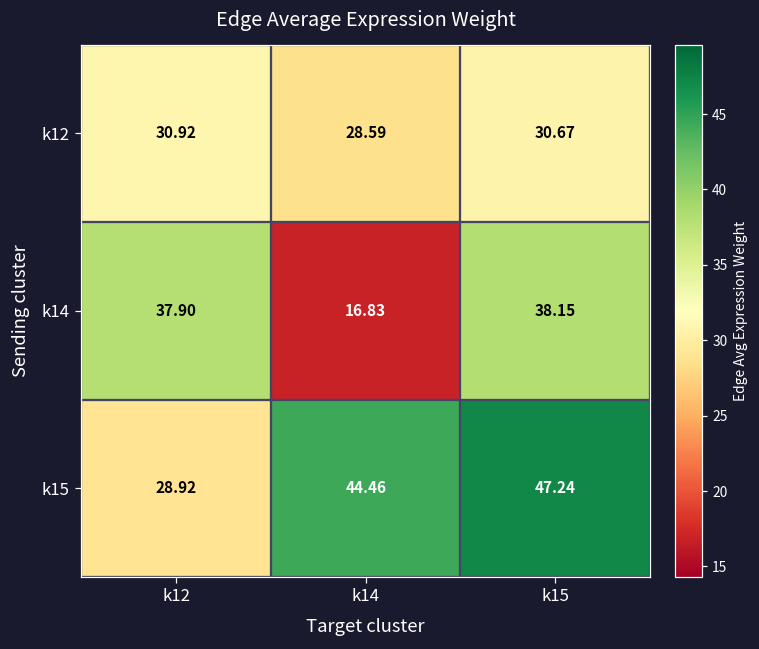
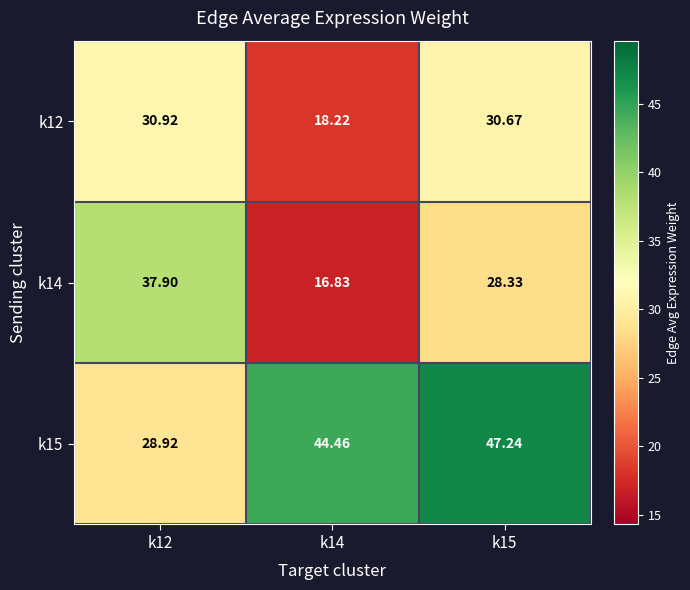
  {
    "k12": {
      "k12": 30.92,
-     "k14": 28.59,
+     "k14": 18.22,
      "k15": 30.67
    },
    "k14": {
      "k12": 37.90,
      "k14": 16.83,
-     "k15": 38.15
+     "k15": 28.33
    },
    "k15": {
      "k12": 28.92,
      "k14": 44.46,
      "k15": 47.24
    }
  }
